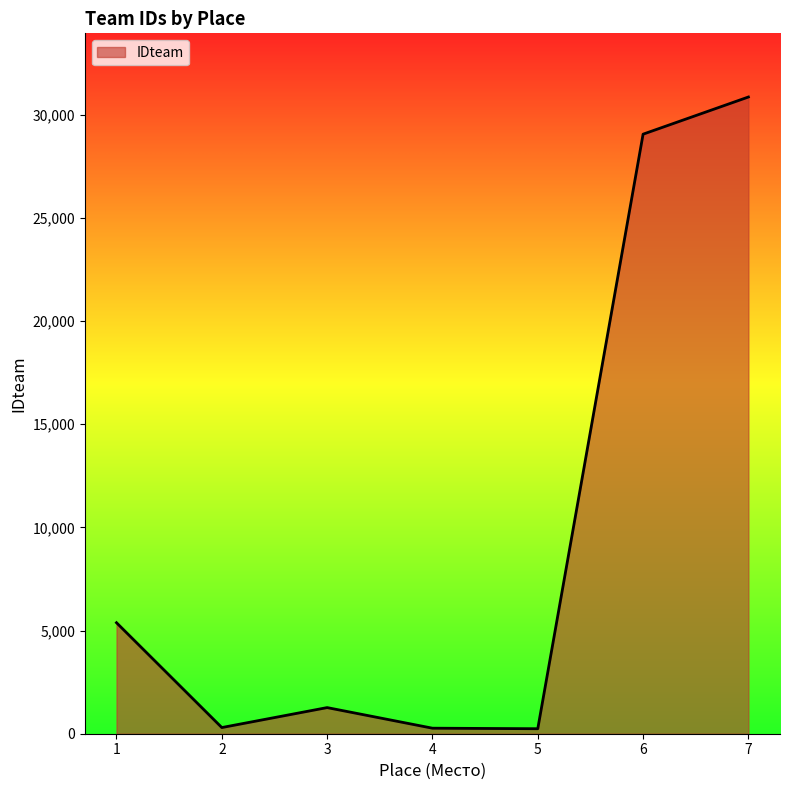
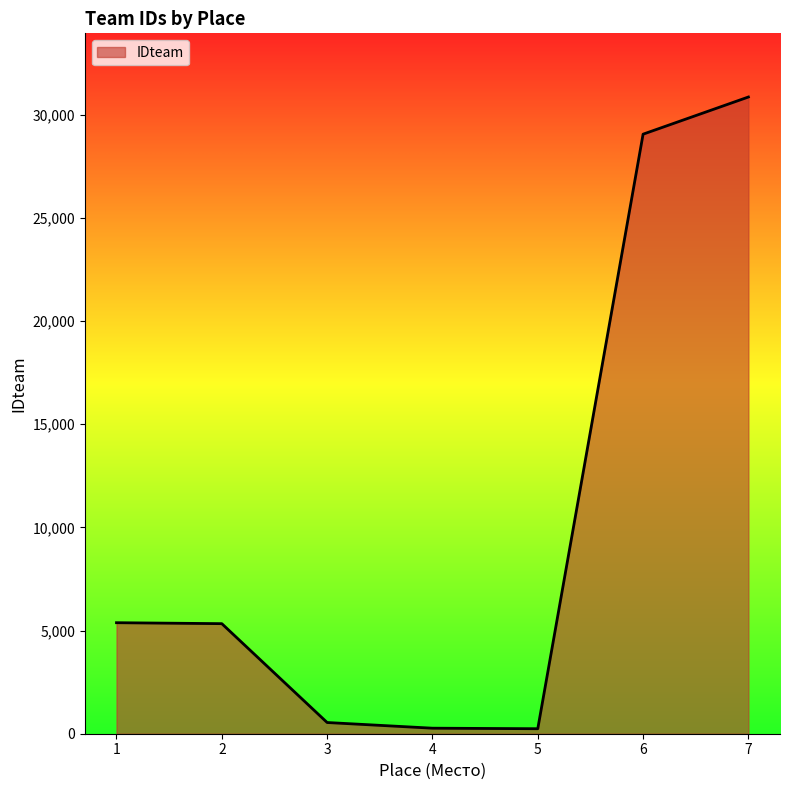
  {
    "1": "5,400",
-   "2": "300",
-   "3": "1,300",
+   "2": "5,300",
+   "3": "500",
    "4": "300",
    "5": "200",
    "6": "29,100",
    "7": "30,900"
  }
